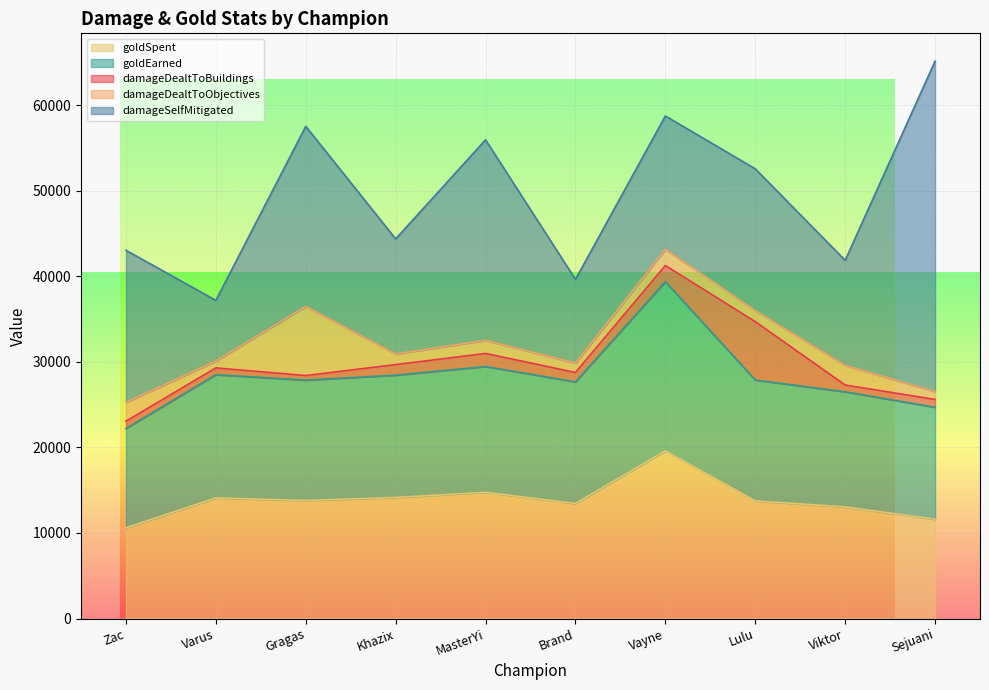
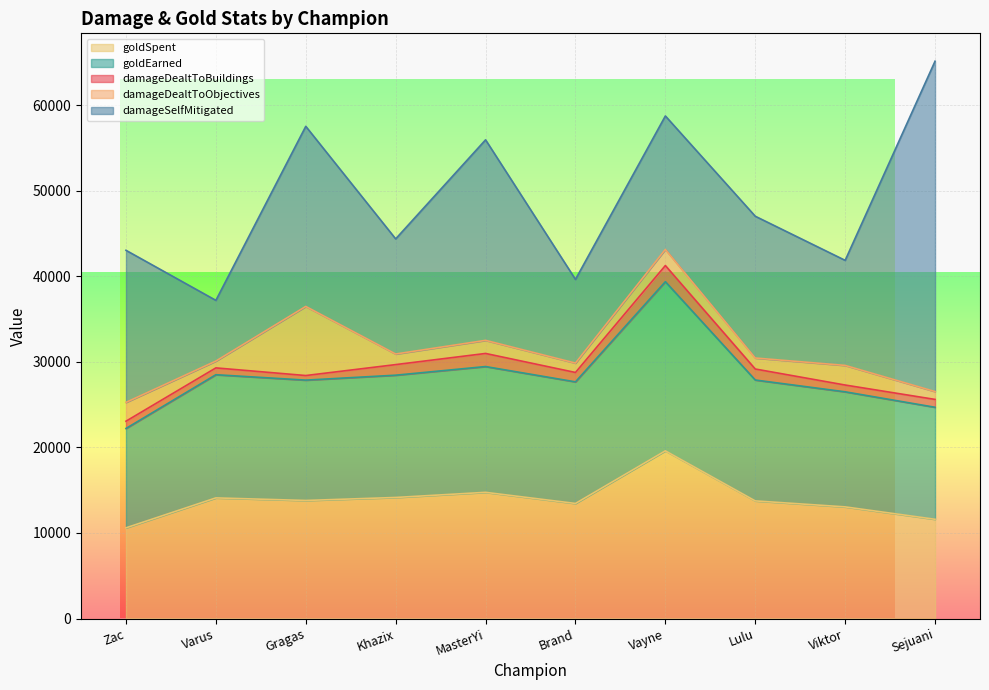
  {
    "damageDealtToBuildings": {
      "Zac": 1000,
      "Varus": 1000,
      "Gragas": 1000,
      "Khazix": 1000,
      "MasterYi": 2000,
      "Brand": 1000,
      "Vayne": 2000,
-     "Lulu": 7000,
+     "Lulu": 1000,
      "Viktor": 1000,
      "Sejuani": 1000
    }
  }
